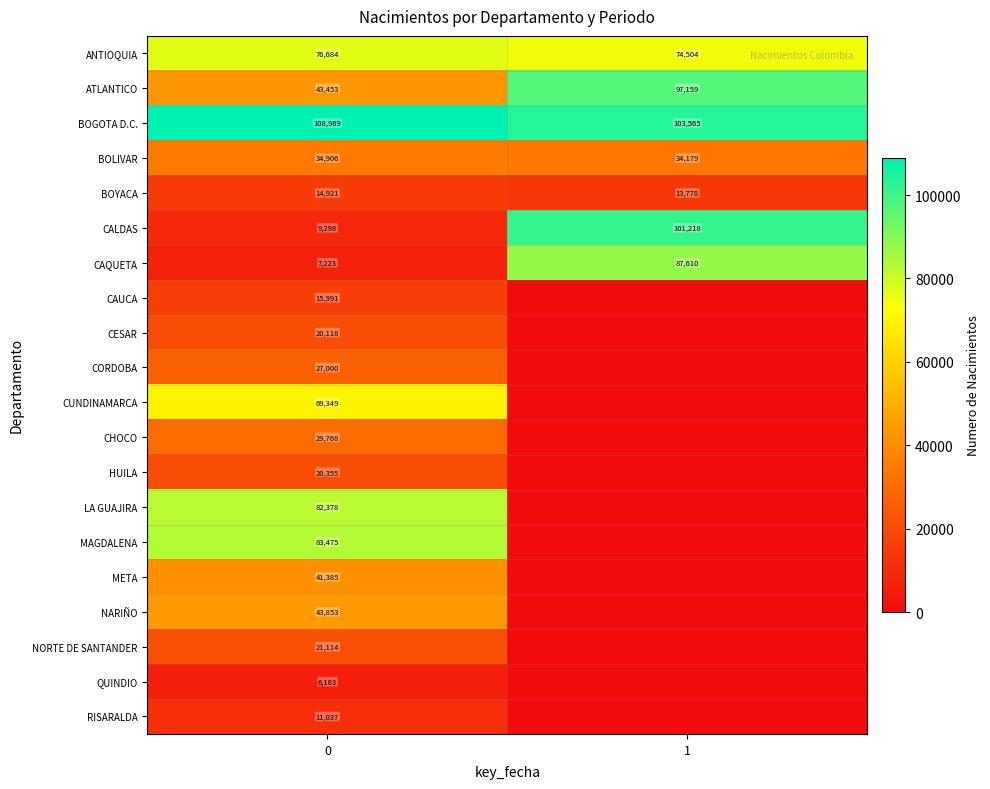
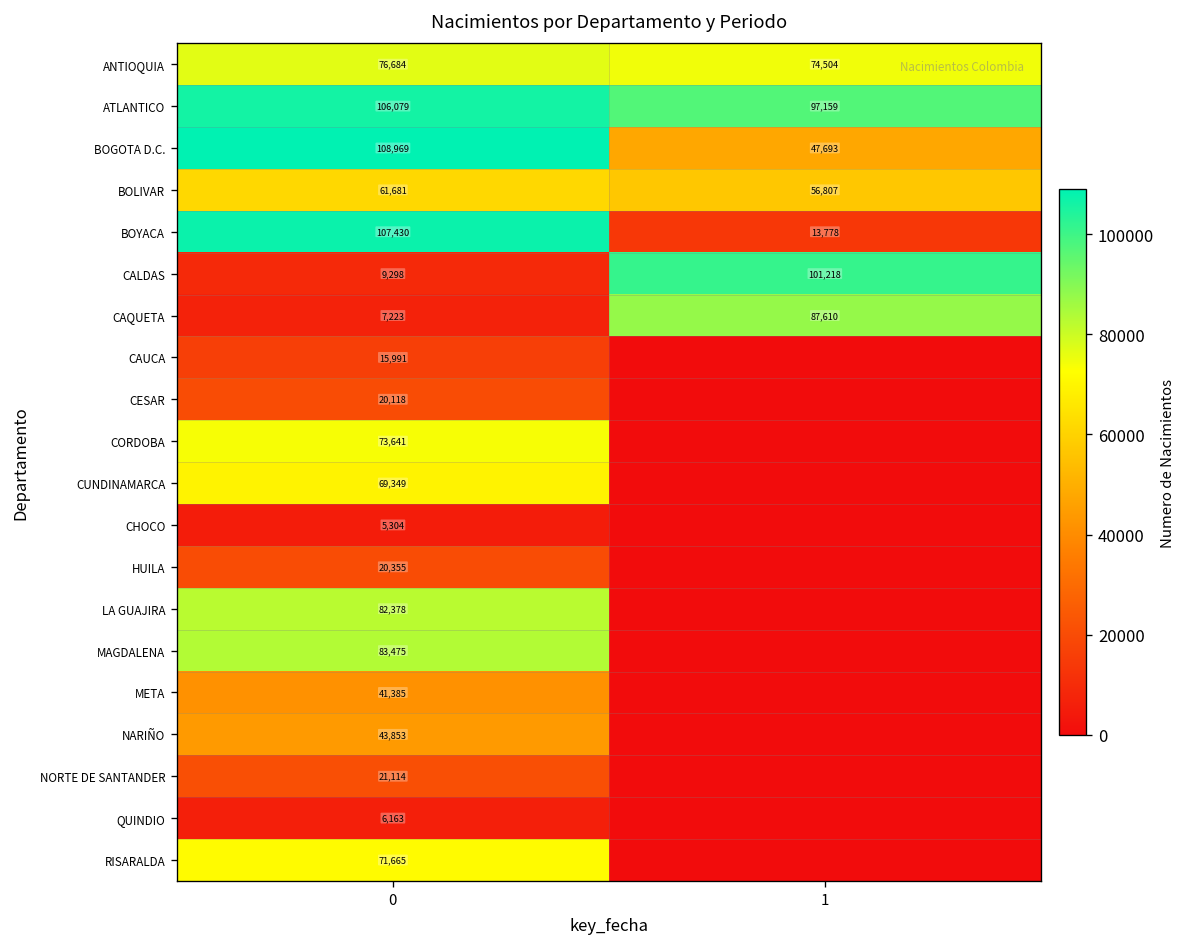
  {
    "ATLANTICO": {
-     "0": "43,453"
+     "0": "106,079"
    },
    "BOGOTA D.C.": {
-     "1": "103,565"
+     "1": "47,693"
    },
    "BOLIVAR": {
-     "0": "34,906",
-     "1": "34,179"
+     "0": "61,681",
+     "1": "56,807"
    },
    "BOYACA": {
-     "0": "14,921"
+     "0": "107,430"
    },
    "CORDOBA": {
-     "0": "27,000"
+     "0": "73,641"
    },
    "CHOCO": {
-     "0": "29,768"
+     "0": "5,304"
    },
    "RISARALDA": {
-     "0": "11,037"
+     "0": "71,665"
    }
  }
